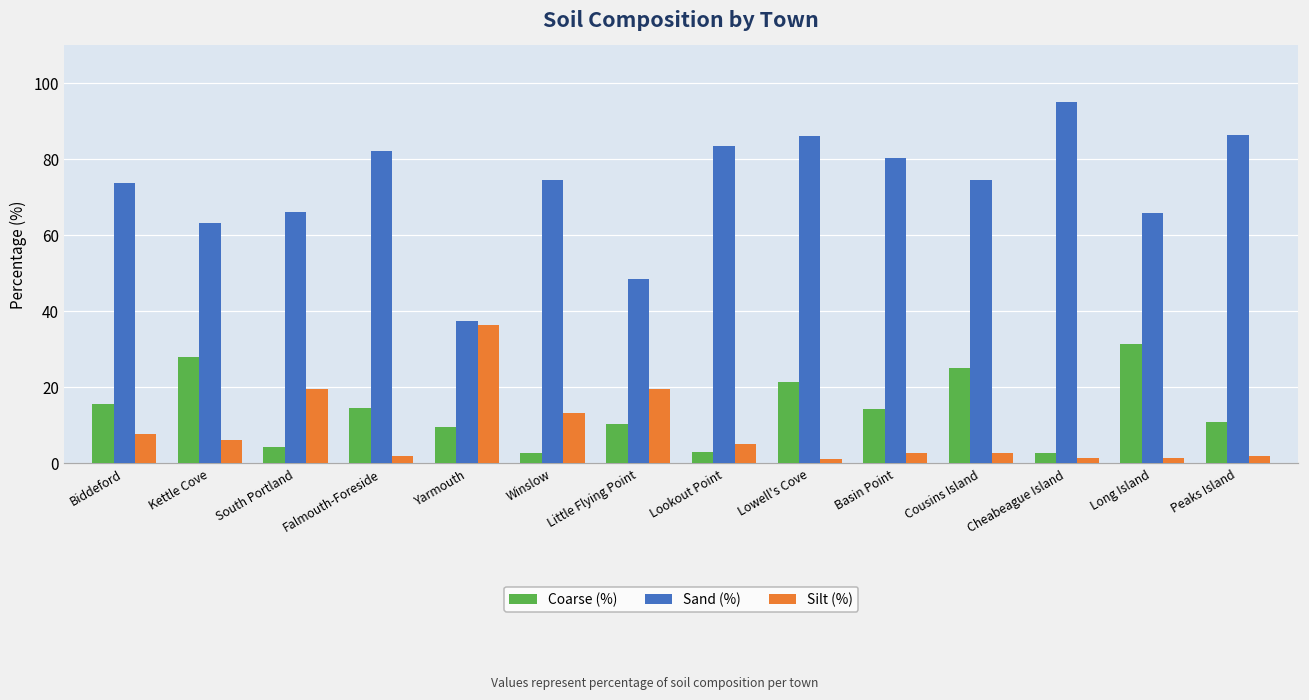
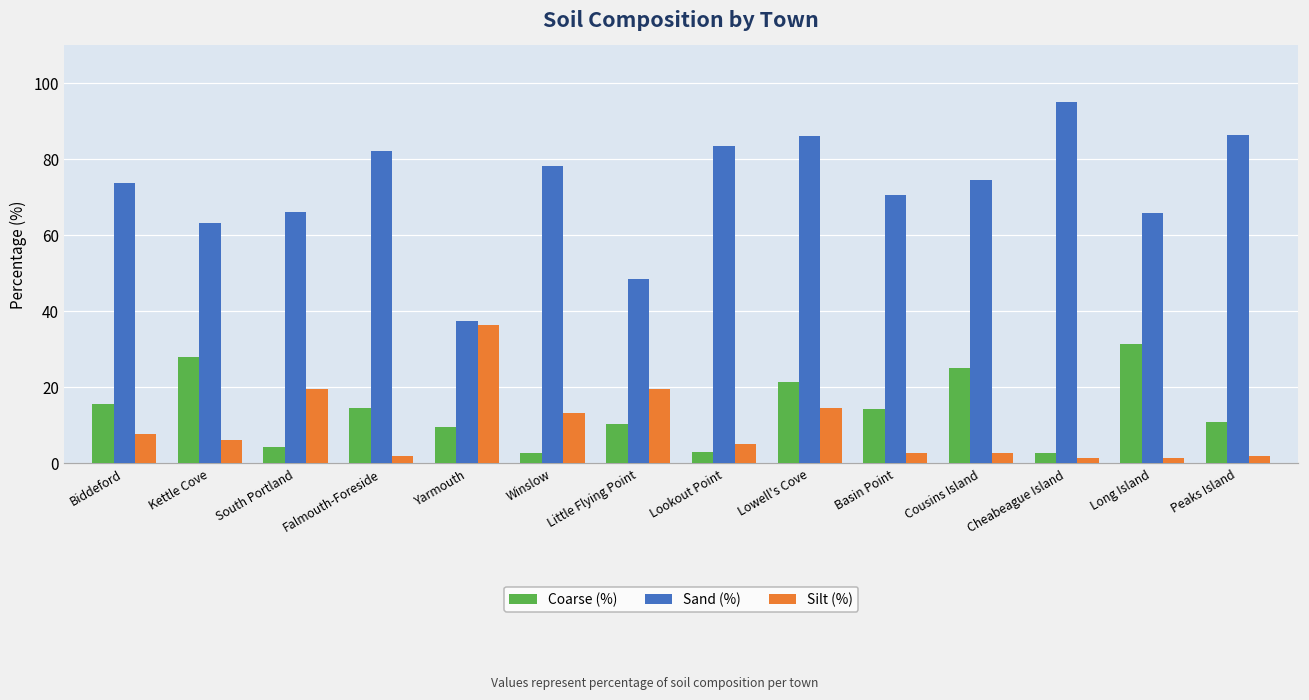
  {
    "Coarse (%)": {
      "Biddeford": 16,
      "Kettle Cove": 28,
      "South Portland": 4,
      "Falmouth-Foreside": 14,
      "Yarmouth": 9,
      "Winslow": 3,
      "Little Flying Point": 10,
      "Lookout Point": 3,
      "Lowell's Cove": 21,
      "Basin Point": 14,
      "Cousins Island": 25,
      "Cheabeague Island": 3,
      "Long Island": 31,
      "Peaks Island": 11
    },
    "Sand (%)": {
      "Biddeford": 74,
      "Kettle Cove": 63,
      "South Portland": 66,
      "Falmouth-Foreside": 82,
      "Yarmouth": 37,
-     "Winslow": 75,
+     "Winslow": 78,
      "Little Flying Point": 49,
      "Lookout Point": 83,
      "Lowell's Cove": 86,
-     "Basin Point": 80,
+     "Basin Point": 71,
      "Cousins Island": 75,
      "Cheabeague Island": 95,
      "Long Island": 66,
      "Peaks Island": 86
    },
    "Silt (%)": {
      "Biddeford": 8,
      "Kettle Cove": 6,
      "South Portland": 19,
      "Falmouth-Foreside": 2,
      "Yarmouth": 36,
      "Winslow": 13,
      "Little Flying Point": 20,
      "Lookout Point": 5,
-     "Lowell's Cove": 1,
+     "Lowell's Cove": 15,
      "Basin Point": 3,
      "Cousins Island": 3,
      "Cheabeague Island": 1,
      "Long Island": 1,
      "Peaks Island": 2
    }
  }
